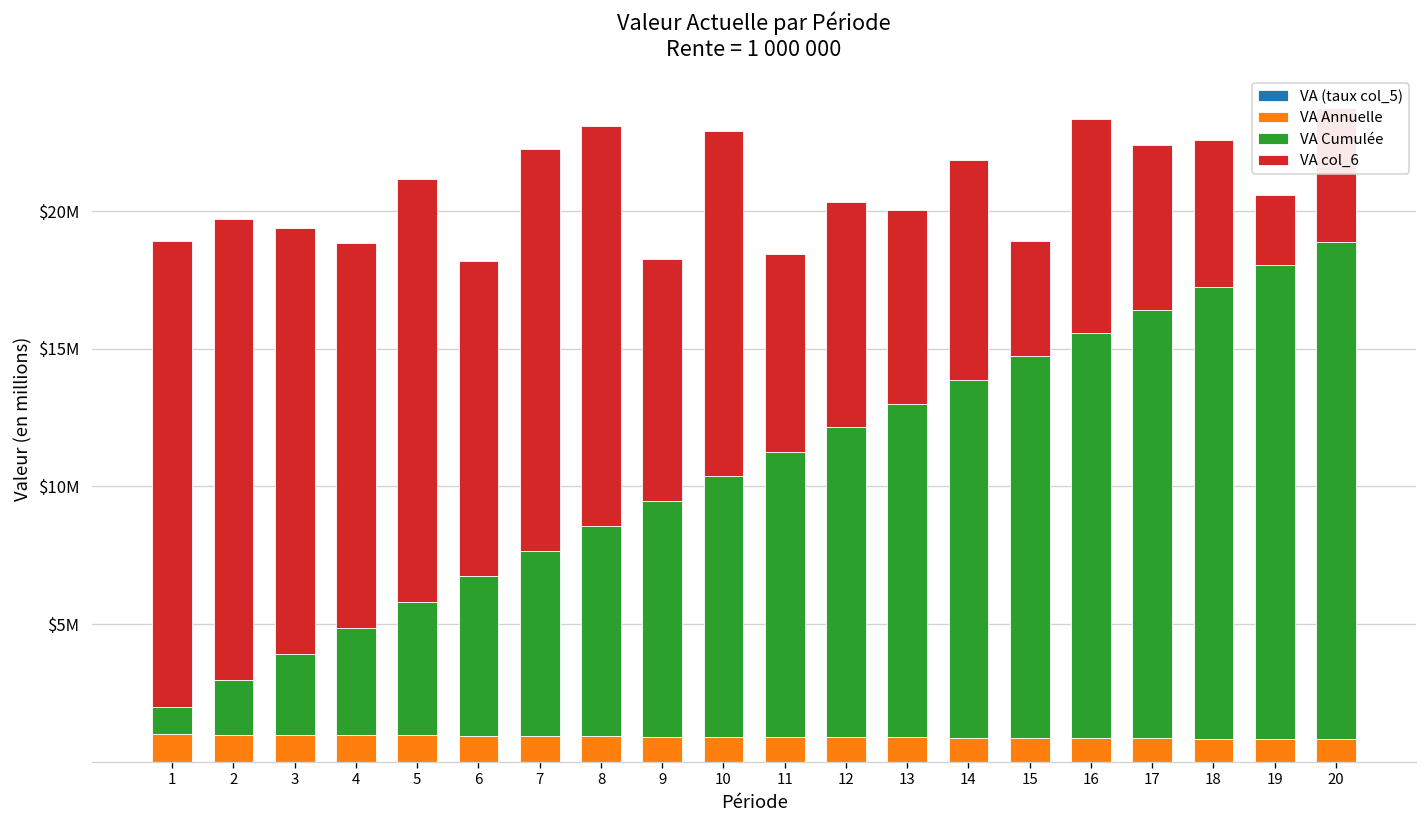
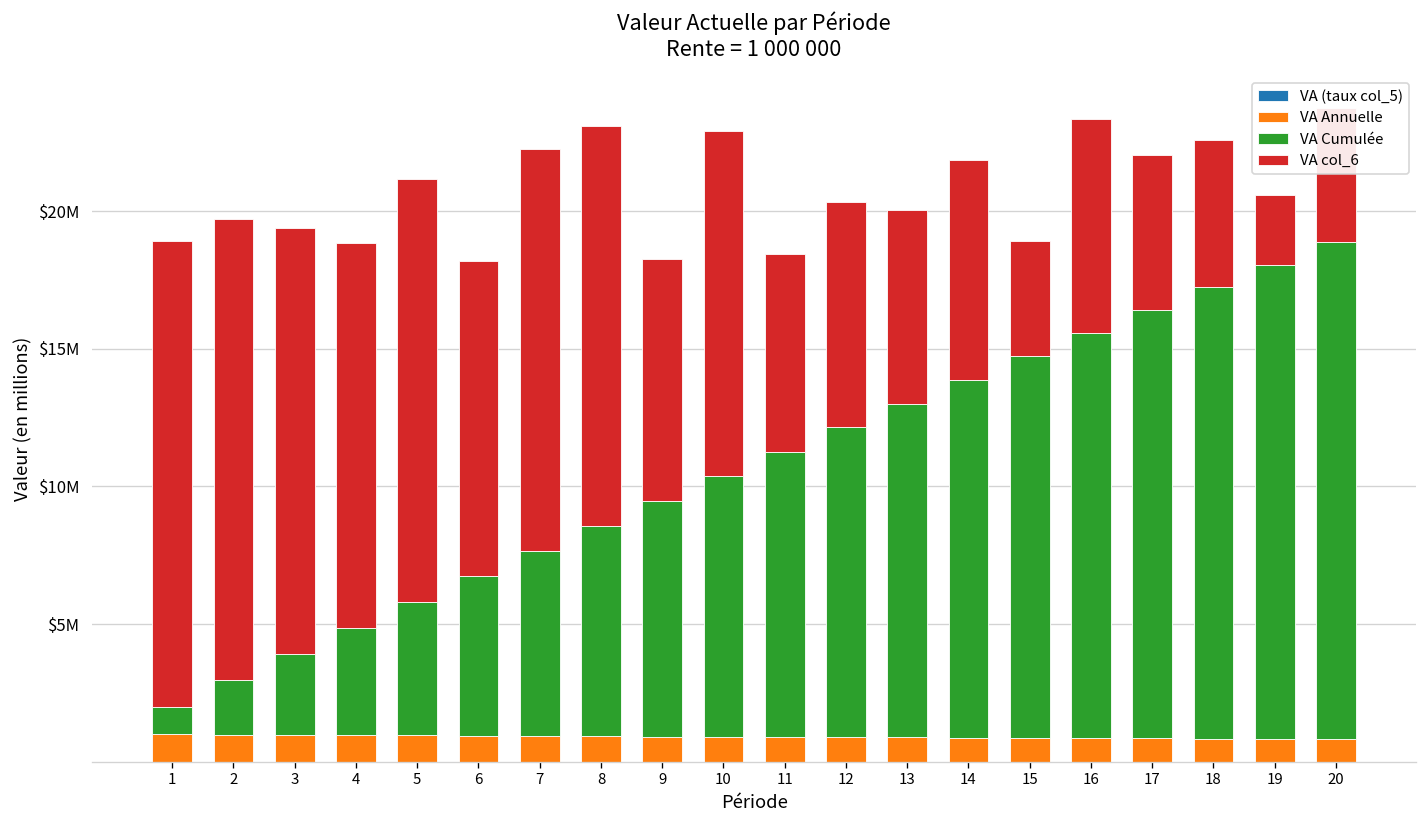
  {
    "VA Annuelle": {
      "1": "$1000000",
      "2": "$1000000",
      "3": "$1000000",
      "4": "$1000000",
      "5": "$1000000",
      "6": "$900000",
      "7": "$900000",
      "8": "$900000",
      "9": "$900000",
      "10": "$900000",
      "11": "$900000",
      "12": "$900000",
      "13": "$900000",
      "14": "$900000",
      "15": "$900000",
      "16": "$900000",
      "17": "$800000",
      "18": "$800000",
      "19": "$800000",
      "20": "$800000"
    },
    "VA Cumulée": {
      "1": "$1000000",
      "2": "$2000000",
      "3": "$2900000",
      "4": "$3900000",
      "5": "$4900000",
      "6": "$5800000",
      "7": "$6700000",
      "8": "$7700000",
      "9": "$8600000",
      "10": "$9500000",
      "11": "$10400000",
      "12": "$11300000",
      "13": "$12100000",
      "14": "$13000000",
      "15": "$13900000",
      "16": "$14700000",
      "17": "$15600000",
      "18": "$16400000",
      "19": "$17200000",
      "20": "$18000000"
    },
    "VA col_6": {
      "1": "$16900000",
      "2": "$16800000",
      "3": "$15500000",
      "4": "$14000000",
      "5": "$15300000",
      "6": "$11500000",
      "7": "$14600000",
      "8": "$14500000",
      "9": "$8800000",
      "10": "$12500000",
      "11": "$7200000",
      "12": "$8200000",
      "13": "$7000000",
      "14": "$8000000",
      "15": "$4200000",
      "16": "$7800000",
-     "17": "$6000000",
+     "17": "$5600000",
      "18": "$5400000",
      "19": "$2500000"
    }
  }
